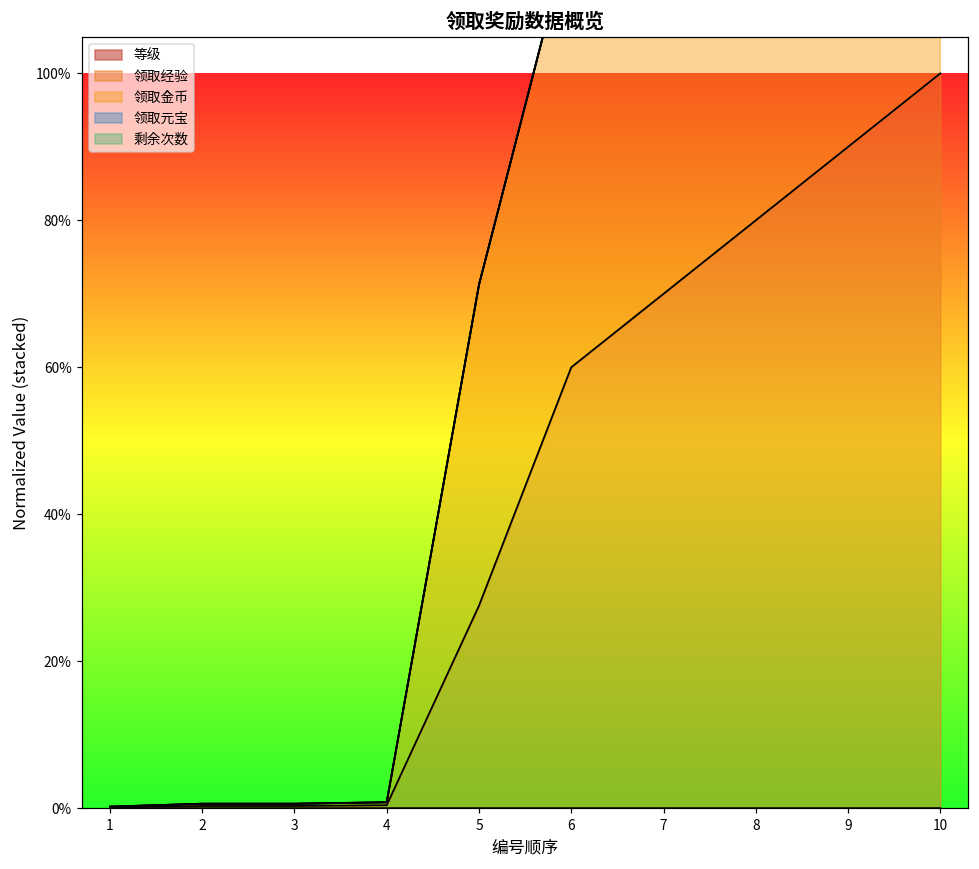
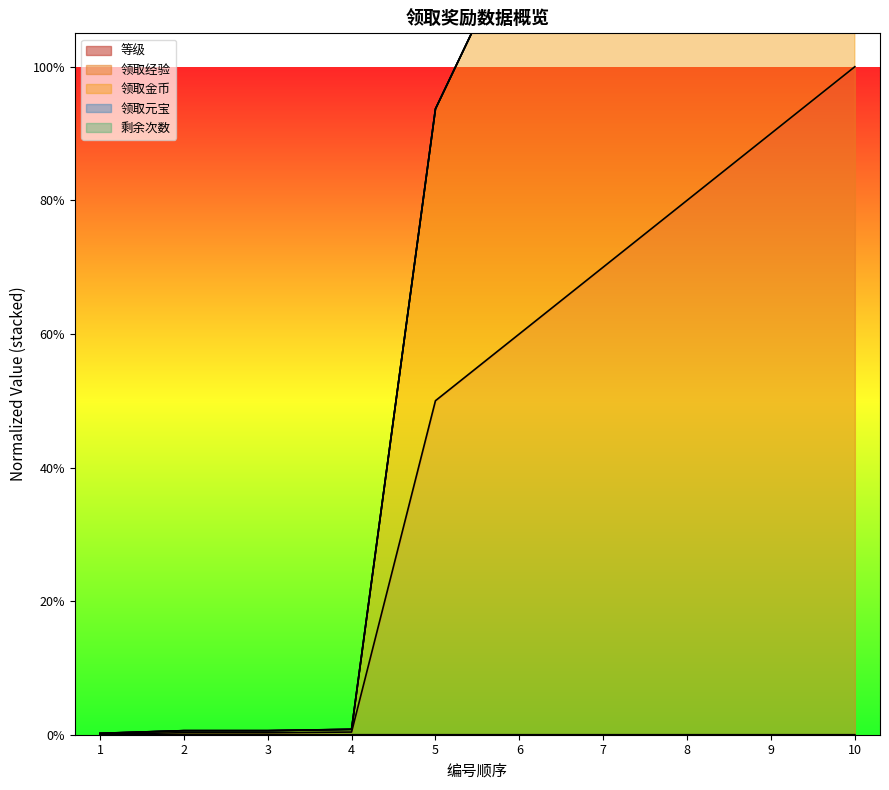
  {
    "等级": {
      "4": "0%",
      "5": "0%",
      "6": "0%",
      "7": "0%",
      "8": "0%",
      "9": "0%",
      "10": "0%"
    },
    "领取经验": {
      "4": "0%",
-     "5": "28%",
+     "5": "50%",
      "6": "60%",
      "7": "70%",
      "8": "80%",
      "9": "90%",
      "10": "100%"
    },
    "剩余次数": {
      "4": "0%",
      "5": "44%"
    }
  }
